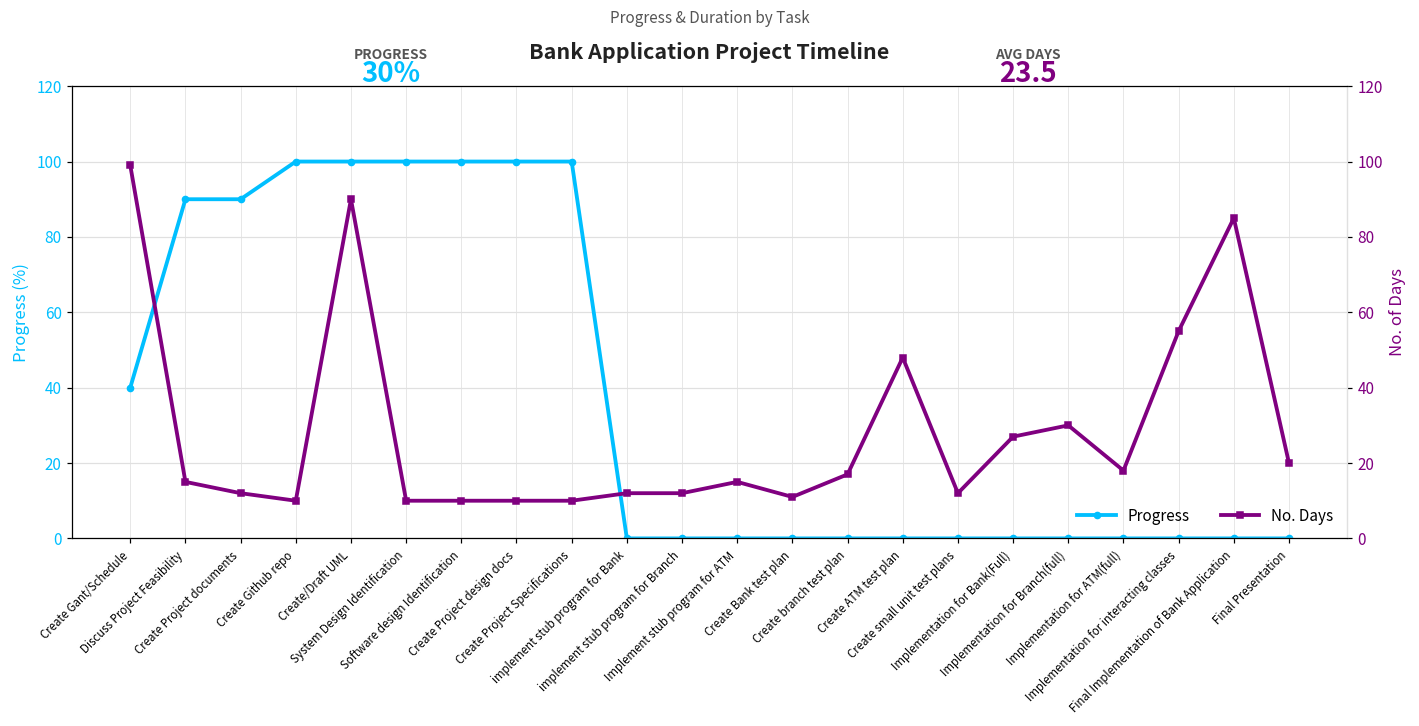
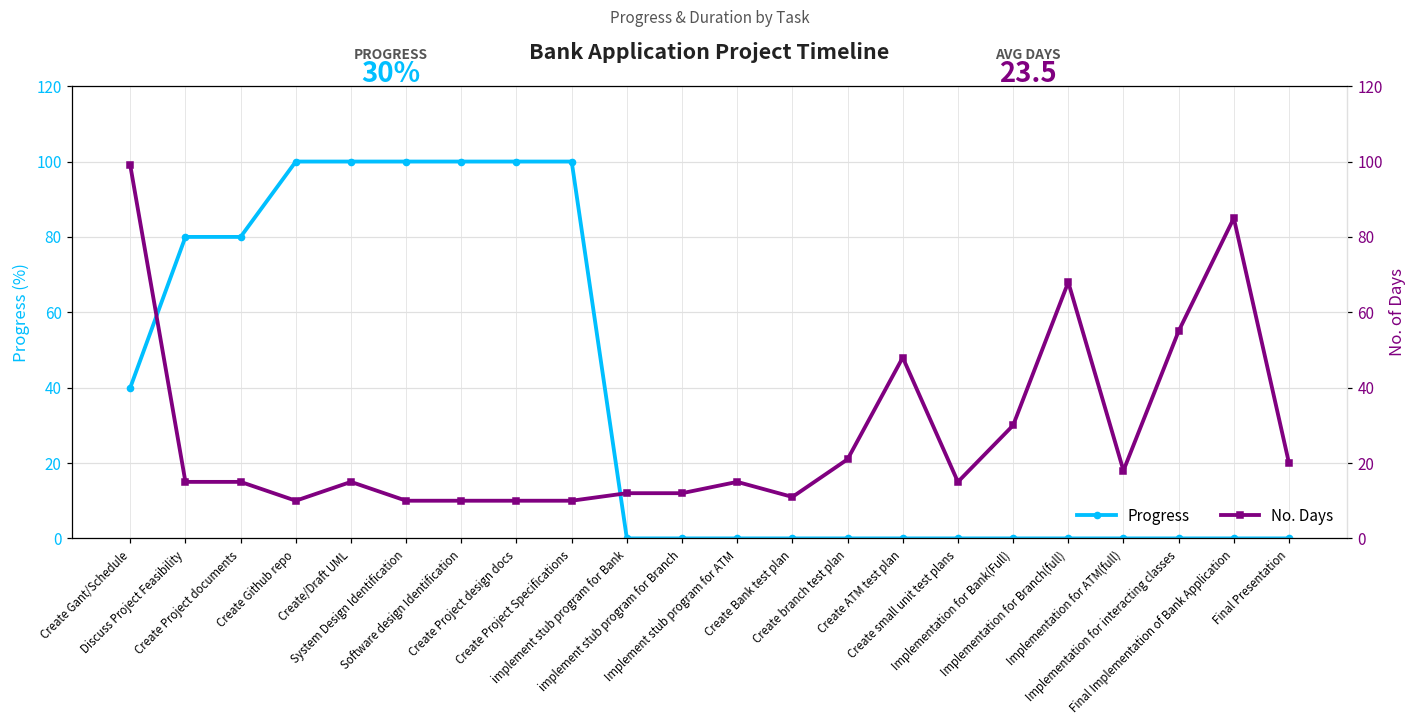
  {
    "Progress": {
      "Create Gant/Schedule": 40,
-     "Discuss Project Feasibility": 90,
-     "Create Project documents": 90,
+     "Discuss Project Feasibility": 80,
+     "Create Project documents": 80,
      "Create Github repo": 100,
      "Create/Draft UML": 100,
      "System Design Identification": 100,
      "Software design Identification": 100,
      "Create Project design docs": 100,
      "Create Project Specifications": 100,
      "implement stub program for Bank": 0,
      "implement stub program for Branch": 0,
      "Implement stub program for ATM": 0,
      "Create Bank test plan": 0,
      "Create branch test plan": 0,
      "Create ATM test plan": 0,
      "Create small unit test plans": 0,
      "Implementation for Bank(Full)": 0,
      "Implementation for Branch(full)": 0,
      "Implementation for ATM(full)": 0,
      "Implementation for interacting classes": 0,
      "Final Implementation of Bank Application": 0,
      "Final Presentation": 0
    },
    "No. Days": {
      "Create Gant/Schedule": 99,
      "Discuss Project Feasibility": 15,
-     "Create Project documents": 12,
+     "Create Project documents": 15,
      "Create Github repo": 10,
-     "Create/Draft UML": 90,
+     "Create/Draft UML": 15,
      "System Design Identification": 10,
      "Software design Identification": 10,
      "Create Project design docs": 10,
      "Create Project Specifications": 10,
      "implement stub program for Bank": 12,
      "implement stub program for Branch": 12,
      "Implement stub program for ATM": 15,
      "Create Bank test plan": 11,
-     "Create branch test plan": 17,
+     "Create branch test plan": 21,
      "Create ATM test plan": 48,
-     "Create small unit test plans": 12,
-     "Implementation for Bank(Full)": 27,
-     "Implementation for Branch(full)": 30,
+     "Create small unit test plans": 15,
+     "Implementation for Bank(Full)": 30,
+     "Implementation for Branch(full)": 68,
      "Implementation for ATM(full)": 18,
      "Implementation for interacting classes": 55,
      "Final Implementation of Bank Application": 85,
      "Final Presentation": 20
    }
  }
